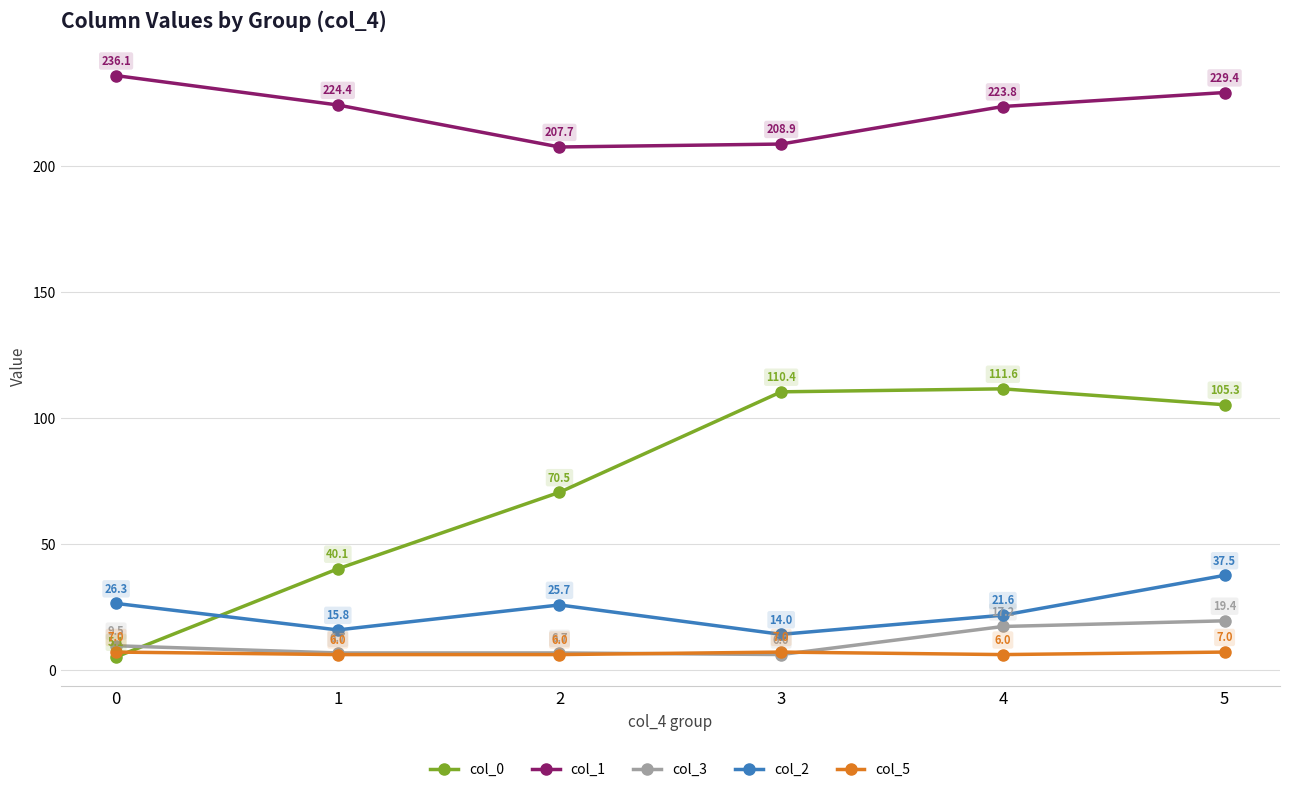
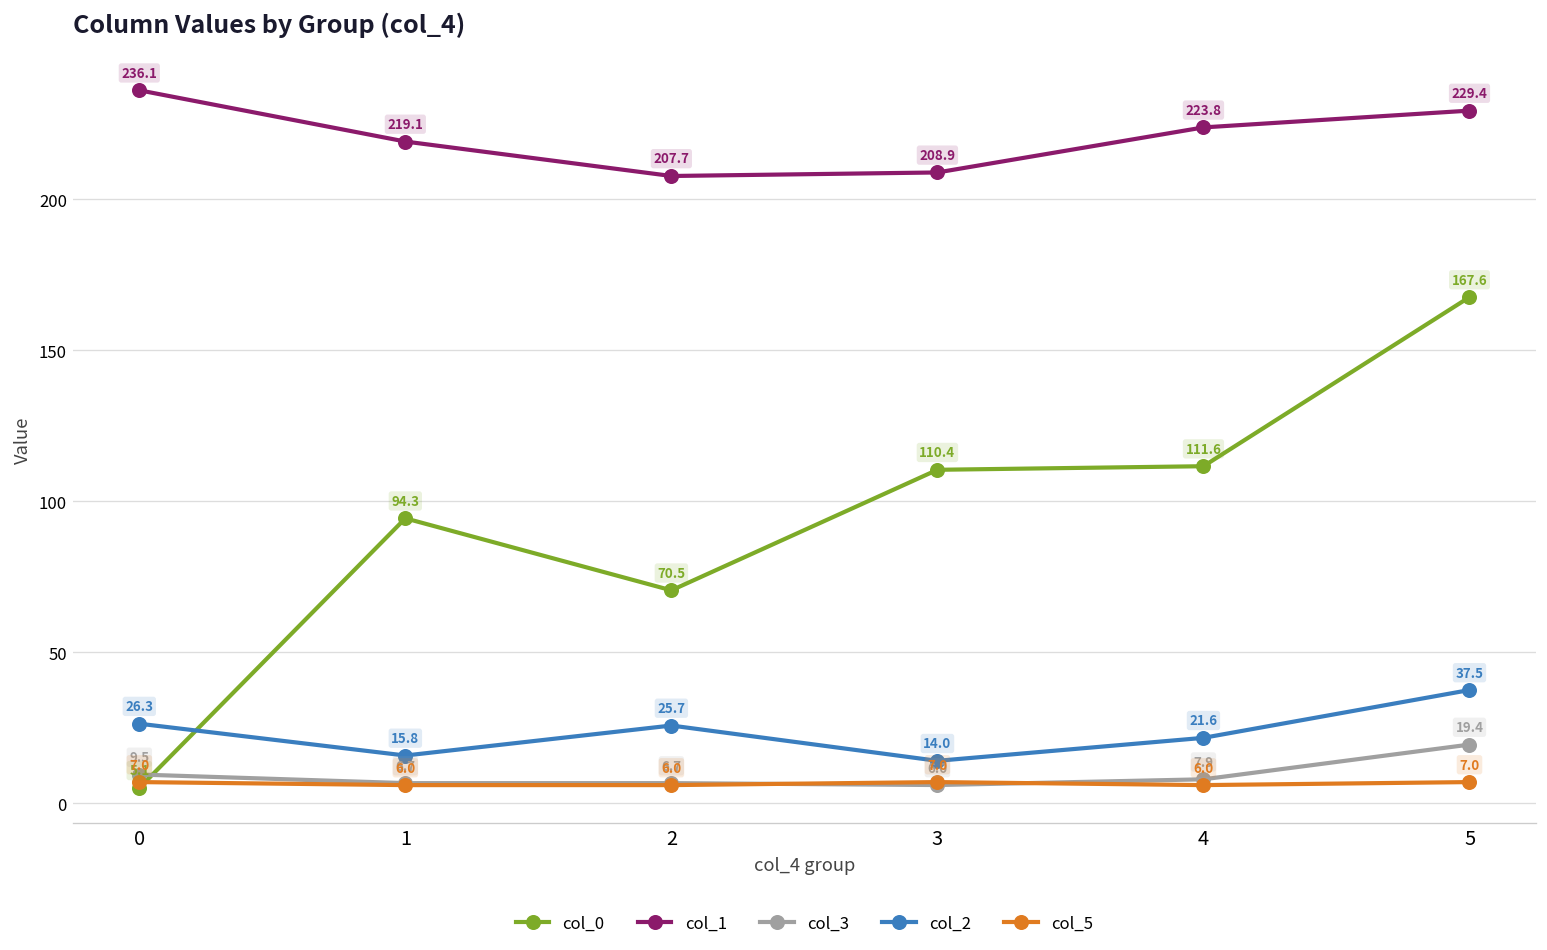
  {
    "col_0": {
-     "1": 40.1,
-     "5": 105.3
+     "1": 94.3,
+     "5": 167.6
    },
    "col_1": {
-     "1": 224.4
+     "1": 219.1
    },
    "col_3": {
-     "4": 17.2
+     "4": 7.9
    }
  }
